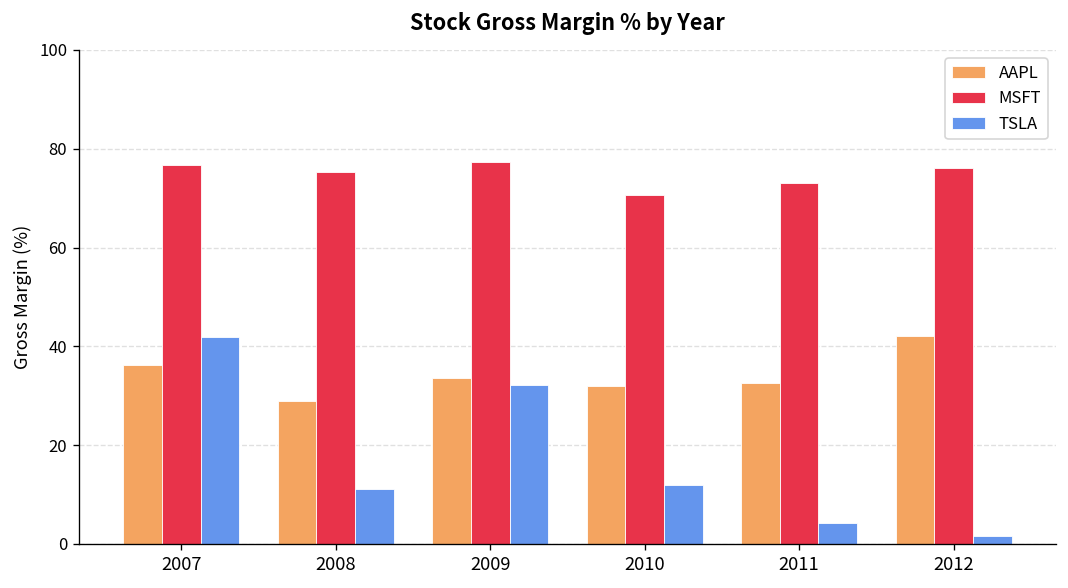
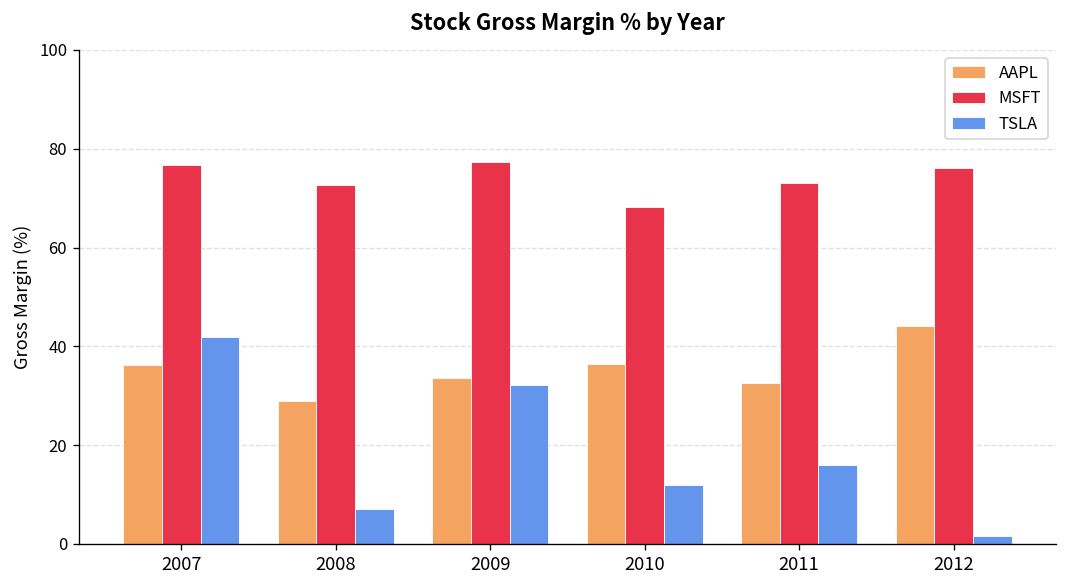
  {
    "AAPL": {
      "2007": 36,
      "2008": 29,
      "2009": 34,
-     "2010": 32,
+     "2010": 36,
      "2011": 33,
-     "2012": 42
+     "2012": 44
    },
    "MSFT": {
      "2007": 77,
-     "2008": 75,
+     "2008": 73,
      "2009": 77,
-     "2010": 71,
+     "2010": 68,
      "2011": 73,
      "2012": 76
    },
    "TSLA": {
      "2007": 42,
-     "2008": 11,
+     "2008": 7,
      "2009": 32,
      "2010": 12,
-     "2011": 4,
+     "2011": 16,
      "2012": 2
    }
  }
